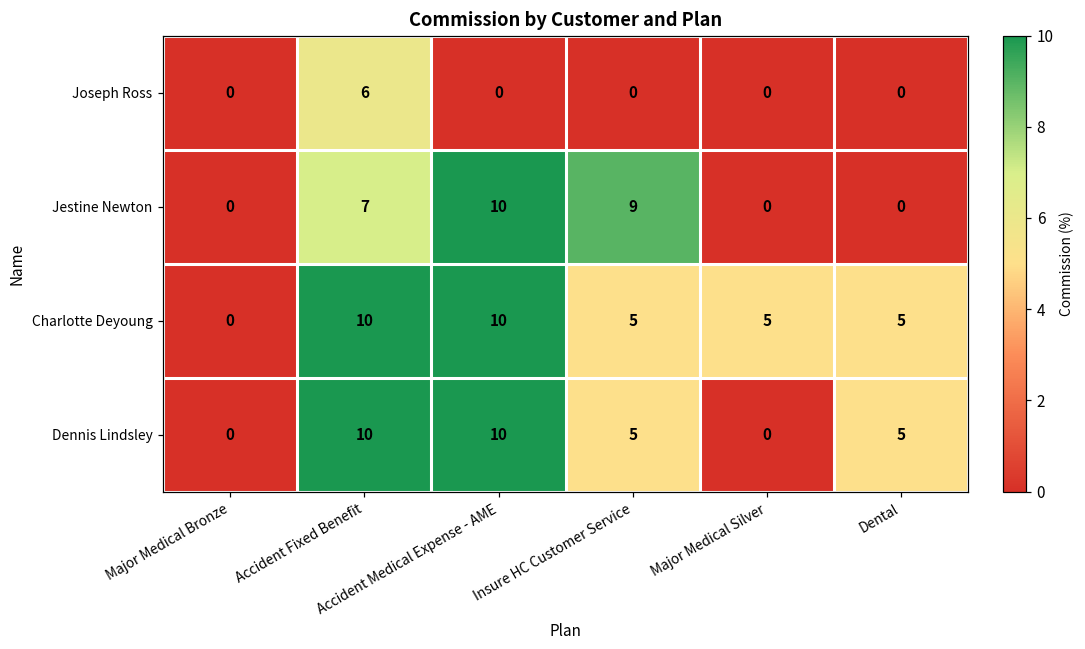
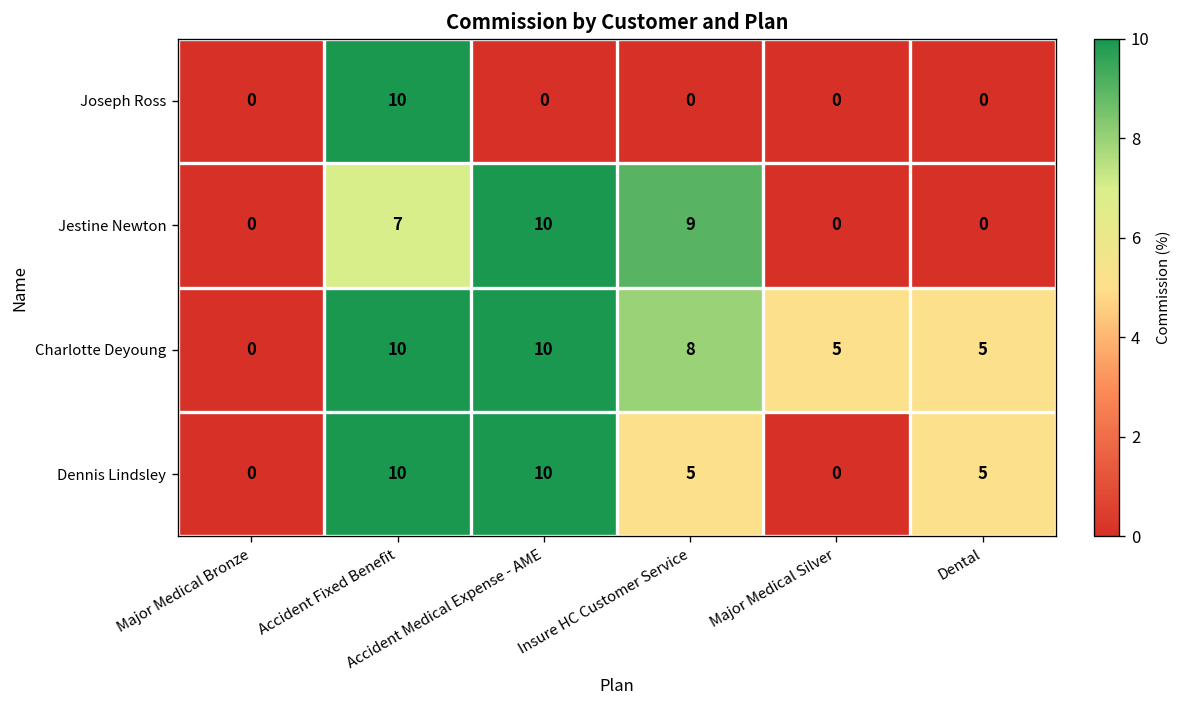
  {
    "Joseph Ross": {
      "Major Medical Bronze": 0,
-     "Accident Fixed Benefit": 6,
+     "Accident Fixed Benefit": 10,
      "Accident Medical Expense - AME": 0,
      "Insure HC Customer Service": 0,
      "Major Medical Silver": 0,
      "Dental": 0
    },
    "Jestine Newton": {
      "Major Medical Bronze": 0,
      "Accident Fixed Benefit": 7,
      "Accident Medical Expense - AME": 10,
      "Insure HC Customer Service": 9,
      "Major Medical Silver": 0,
      "Dental": 0
    },
    "Charlotte Deyoung": {
      "Major Medical Bronze": 0,
      "Accident Fixed Benefit": 10,
      "Accident Medical Expense - AME": 10,
-     "Insure HC Customer Service": 5,
+     "Insure HC Customer Service": 8,
      "Major Medical Silver": 5,
      "Dental": 5
    },
    "Dennis Lindsley": {
      "Major Medical Bronze": 0,
      "Accident Fixed Benefit": 10,
      "Accident Medical Expense - AME": 10,
      "Insure HC Customer Service": 5,
      "Major Medical Silver": 0,
      "Dental": 5
    }
  }
